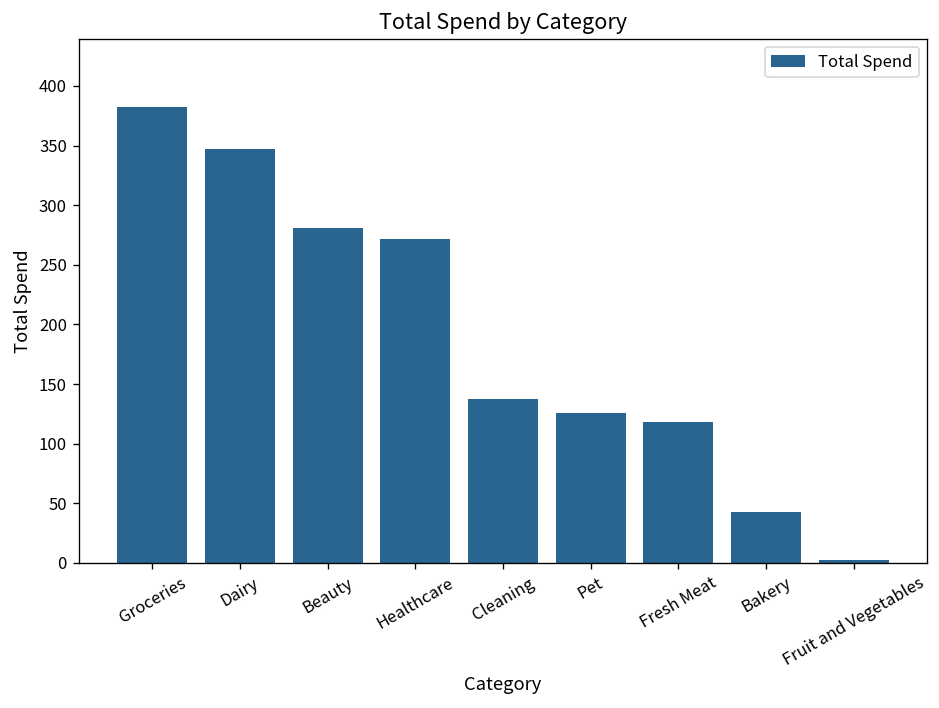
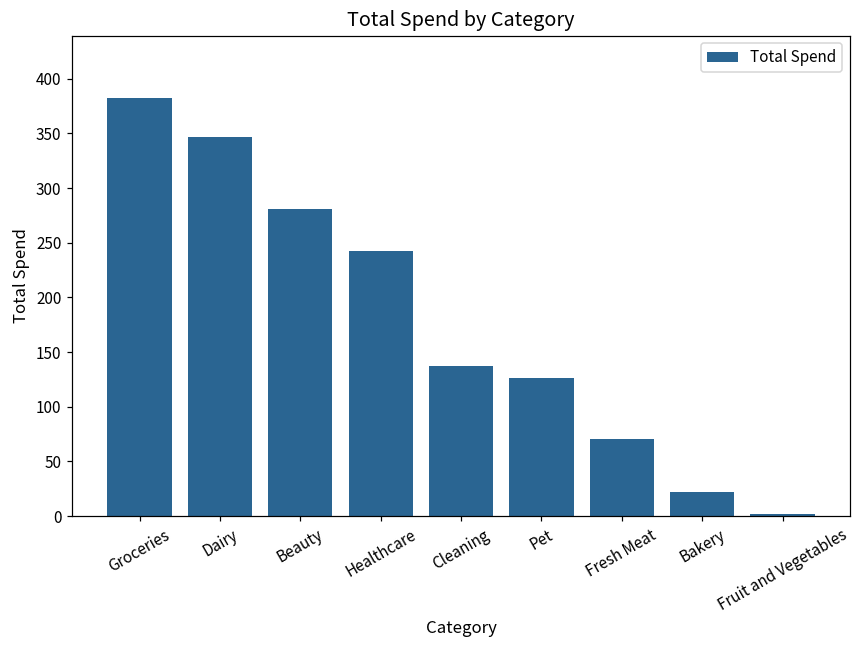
  {
    "Groceries": 380,
    "Dairy": 350,
    "Beauty": 280,
-   "Healthcare": 270,
+   "Healthcare": 240,
    "Cleaning": 140,
    "Pet": 130,
-   "Fresh Meat": 120,
-   "Bakery": 40
+   "Fresh Meat": 70,
+   "Bakery": 20
  }
